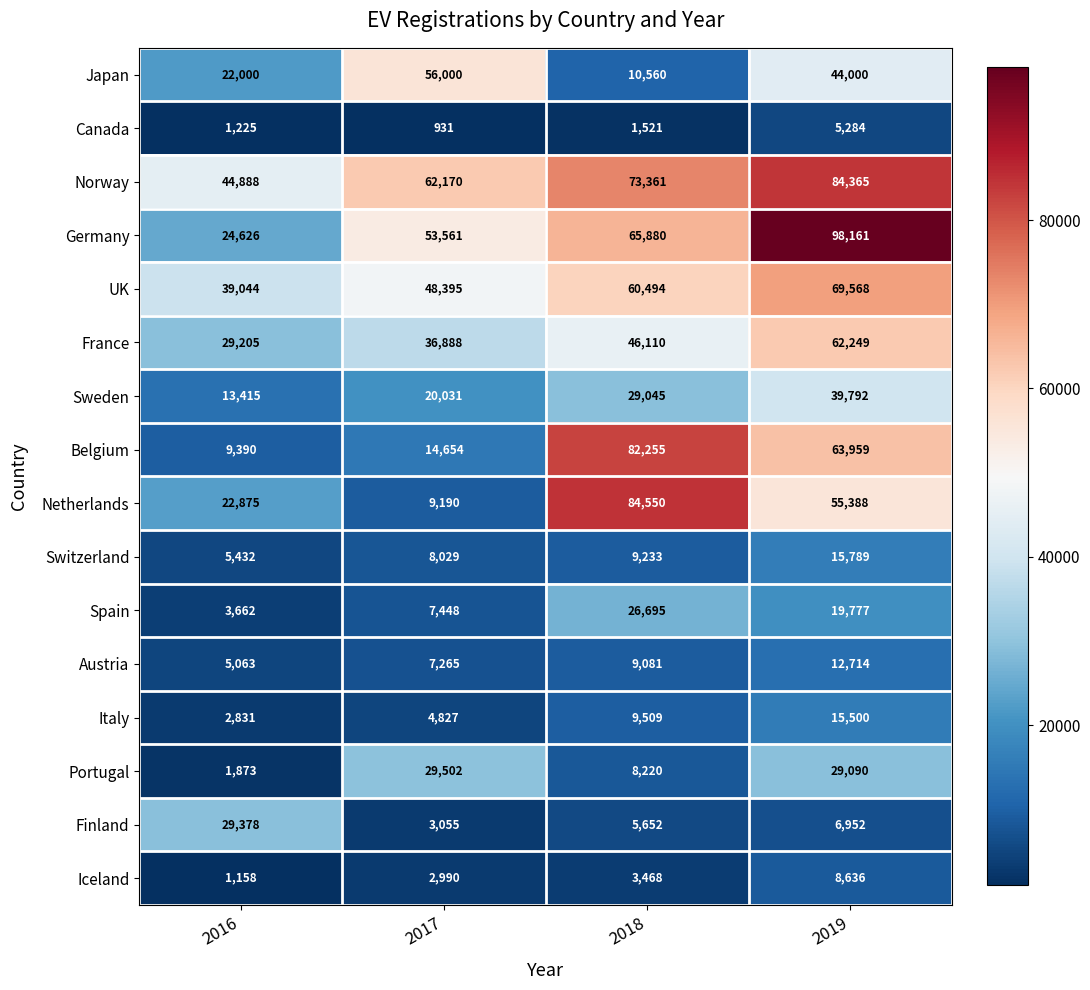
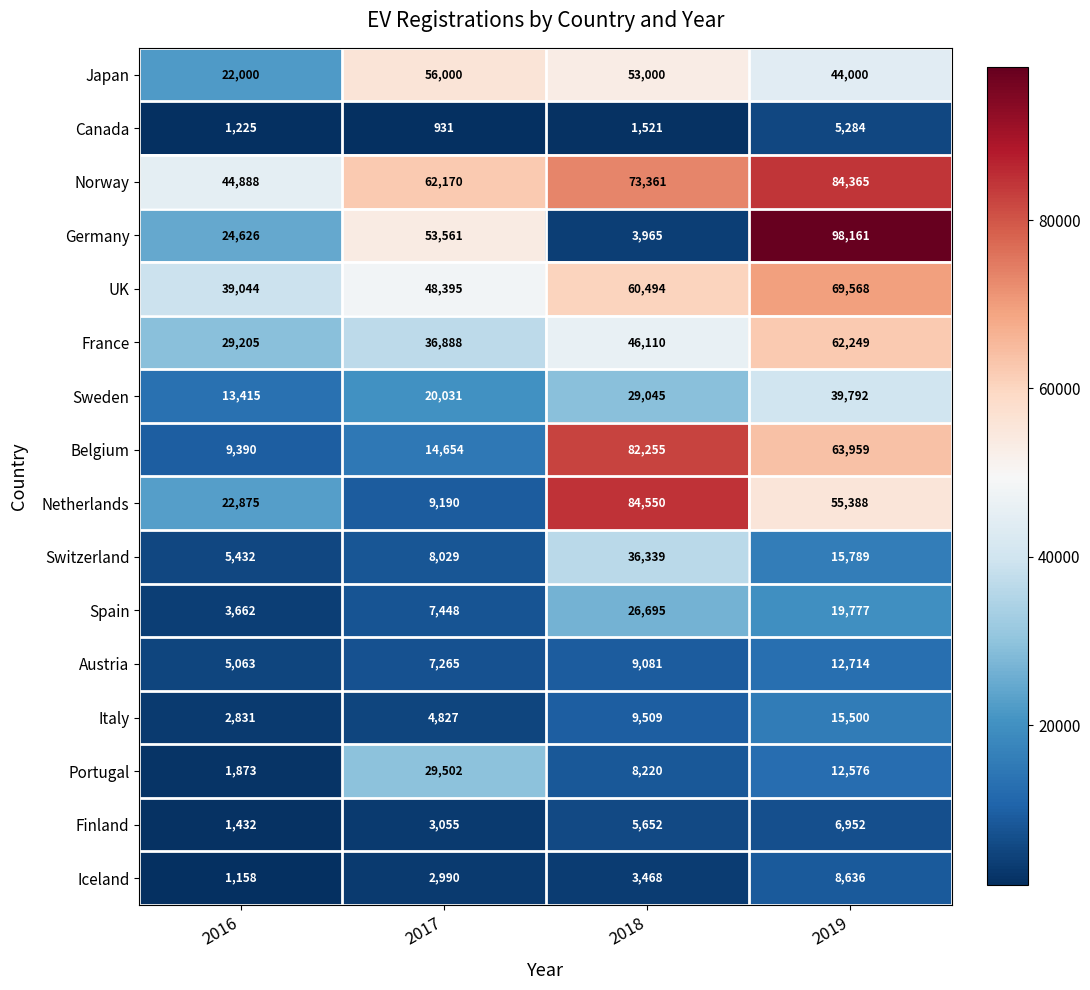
  {
    "Japan": {
      "2016": "22,000",
      "2017": "56,000",
-     "2018": "10,560",
+     "2018": "53,000",
      "2019": "44,000"
    },
    "Canada": {
      "2016": "1,225",
      "2017": "931",
      "2018": "1,521",
      "2019": "5,284"
    },
    "Norway": {
      "2016": "44,888",
      "2017": "62,170",
      "2018": "73,361",
      "2019": "84,365"
    },
    "Germany": {
      "2016": "24,626",
      "2017": "53,561",
-     "2018": "65,880",
+     "2018": "3,965",
      "2019": "98,161"
    },
    "UK": {
      "2016": "39,044",
      "2017": "48,395",
      "2018": "60,494",
      "2019": "69,568"
    },
    "France": {
      "2016": "29,205",
      "2017": "36,888",
      "2018": "46,110",
      "2019": "62,249"
    },
    "Sweden": {
      "2016": "13,415",
      "2017": "20,031",
      "2018": "29,045",
      "2019": "39,792"
    },
    "Belgium": {
      "2016": "9,390",
      "2017": "14,654",
      "2018": "82,255",
      "2019": "63,959"
    },
    "Netherlands": {
      "2016": "22,875",
      "2017": "9,190",
      "2018": "84,550",
      "2019": "55,388"
    },
    "Switzerland": {
      "2016": "5,432",
      "2017": "8,029",
-     "2018": "9,233",
+     "2018": "36,339",
      "2019": "15,789"
    },
    "Spain": {
      "2016": "3,662",
      "2017": "7,448",
      "2018": "26,695",
      "2019": "19,777"
    },
    "Austria": {
      "2016": "5,063",
      "2017": "7,265",
      "2018": "9,081",
      "2019": "12,714"
    },
    "Italy": {
      "2016": "2,831",
      "2017": "4,827",
      "2018": "9,509",
      "2019": "15,500"
    },
    "Portugal": {
      "2016": "1,873",
      "2017": "29,502",
      "2018": "8,220",
-     "2019": "29,090"
+     "2019": "12,576"
    },
    "Finland": {
-     "2016": "29,378",
+     "2016": "1,432",
      "2017": "3,055",
      "2018": "5,652",
      "2019": "6,952"
    },
    "Iceland": {
      "2016": "1,158",
      "2017": "2,990",
      "2018": "3,468",
      "2019": "8,636"
    }
  }
